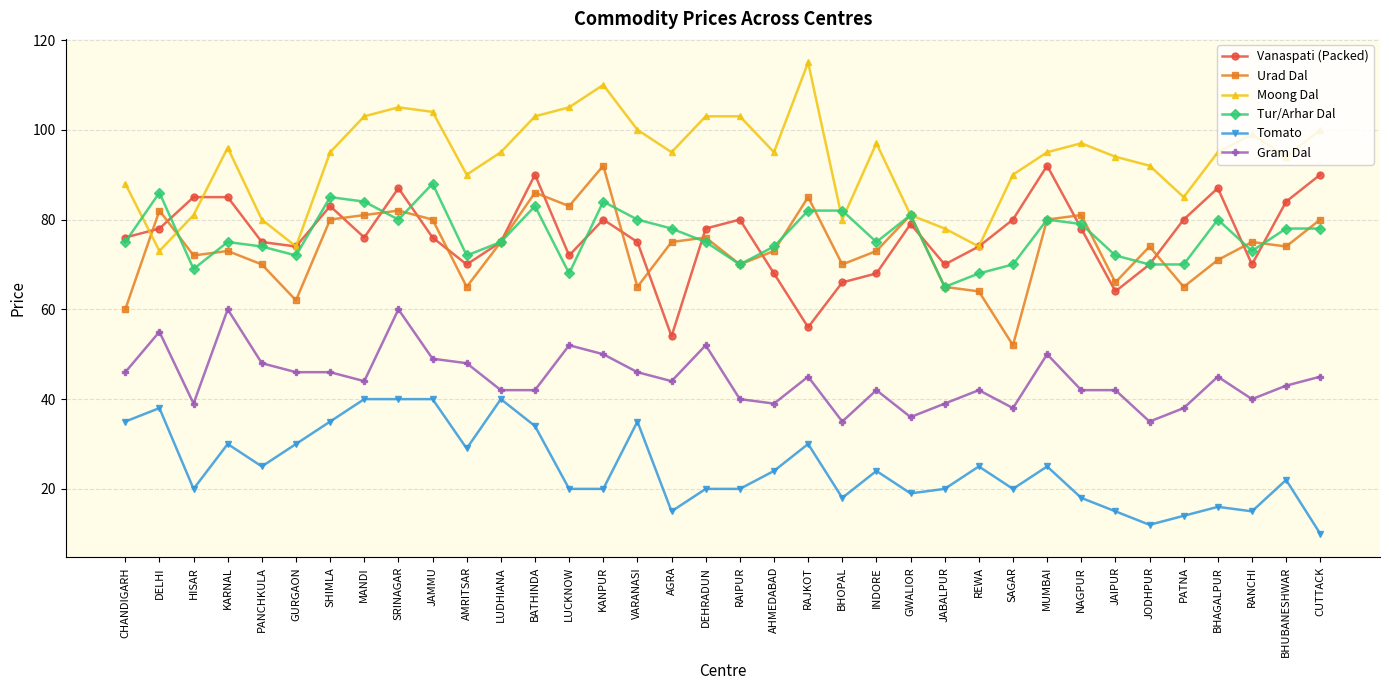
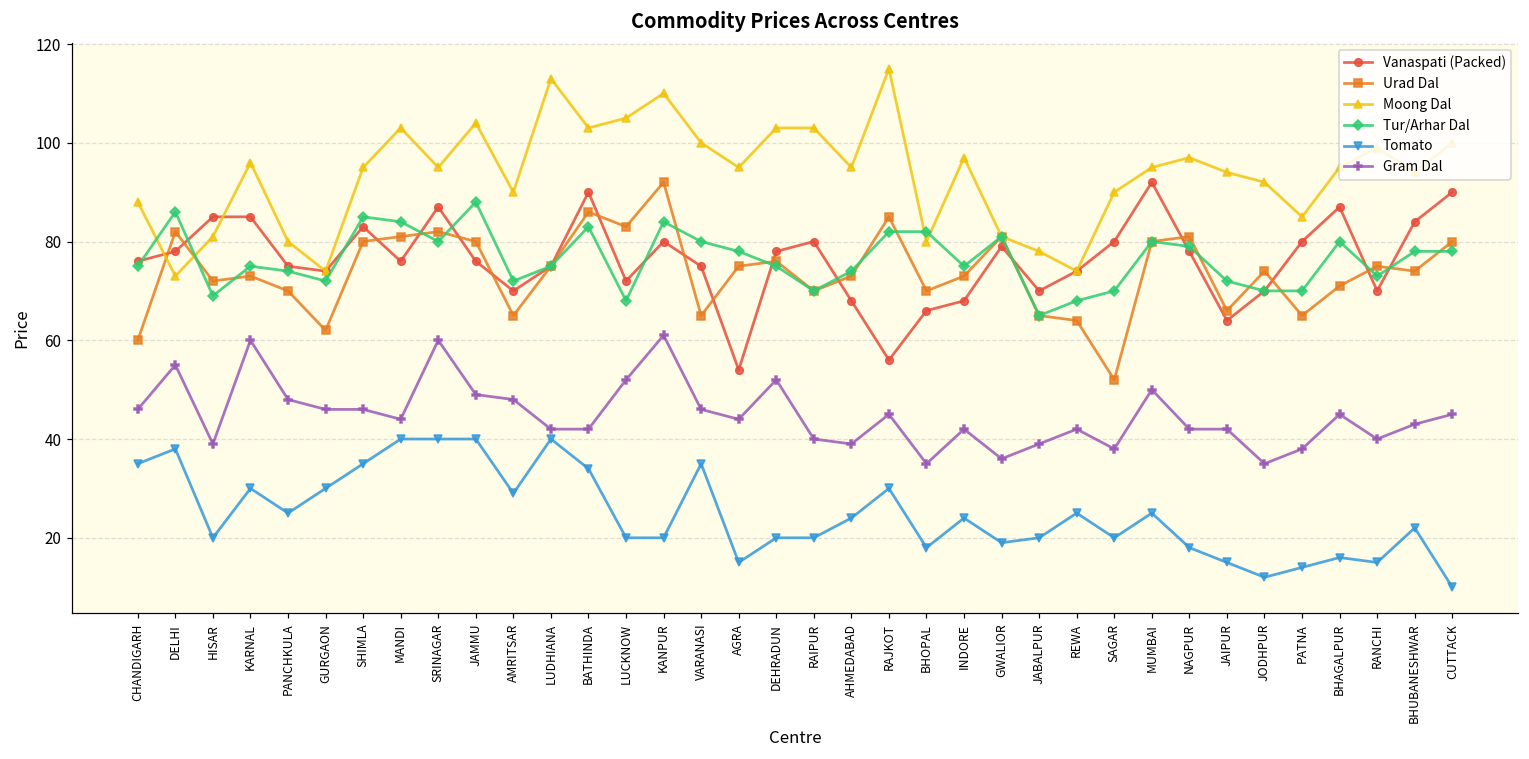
  {
    "Moong Dal": {
      "CHANDIGARH": 88,
      "DELHI": 73,
      "HISAR": 81,
      "KARNAL": 96,
      "PANCHKULA": 80,
      "SHIMLA": 95,
      "MANDI": 103,
-     "SRINAGAR": 105,
+     "SRINAGAR": 95,
      "JAMMU": 104,
      "AMRITSAR": 90,
-     "LUDHIANA": 95,
+     "LUDHIANA": 113,
      "BATHINDA": 103,
      "LUCKNOW": 105,
      "KANPUR": 110,
      "VARANASI": 100,
      "AGRA": 95,
      "DEHRADUN": 103,
      "RAIPUR": 103,
      "AHMEDABAD": 95,
      "RAJKOT": 115,
      "BHOPAL": 80,
      "INDORE": 97,
      "JABALPUR": 78,
      "SAGAR": 90,
      "MUMBAI": 95,
      "NAGPUR": 97,
      "JAIPUR": 94,
      "JODHPUR": 92,
      "PATNA": 85
    },
    "Tur/Arhar Dal": {
      "CHANDIGARH": 75,
      "DELHI": 86,
      "HISAR": 69,
      "KARNAL": 75,
      "PANCHKULA": 74,
      "GURGAON": 72,
      "SHIMLA": 85,
      "MANDI": 84,
      "SRINAGAR": 80,
      "JAMMU": 88,
      "AMRITSAR": 72,
      "BATHINDA": 83,
      "LUCKNOW": 68,
      "KANPUR": 84,
      "VARANASI": 80,
      "AGRA": 78,
      "DEHRADUN": 75,
      "AHMEDABAD": 74,
      "RAJKOT": 82,
      "BHOPAL": 82,
      "INDORE": 75,
      "REWA": 68,
      "SAGAR": 70,
      "NAGPUR": 79,
      "JAIPUR": 72,
      "PATNA": 70,
      "BHAGALPUR": 80,
      "RANCHI": 73,
      "BHUBANESHWAR": 78,
      "CUTTACK": 78
    },
    "Tomato": {
      "CHANDIGARH": 35,
      "DELHI": 38,
      "HISAR": 20,
      "KARNAL": 30,
      "PANCHKULA": 25,
      "GURGAON": 30,
      "SHIMLA": 35,
      "MANDI": 40,
      "SRINAGAR": 40,
      "JAMMU": 40,
      "AMRITSAR": 29,
      "LUDHIANA": 40,
      "BATHINDA": 34,
      "LUCKNOW": 20,
      "KANPUR": 20,
      "VARANASI": 35,
      "AGRA": 15,
      "DEHRADUN": 20,
      "RAIPUR": 20,
      "AHMEDABAD": 24,
      "RAJKOT": 30,
      "BHOPAL": 18,
      "INDORE": 24,
      "GWALIOR": 19,
      "JABALPUR": 20,
      "REWA": 25,
      "SAGAR": 20,
      "MUMBAI": 25,
      "NAGPUR": 18,
      "JAIPUR": 15,
      "JODHPUR": 12,
      "PATNA": 14,
      "BHAGALPUR": 16,
      "RANCHI": 15,
      "BHUBANESHWAR": 22,
      "CUTTACK": 10
    },
    "Gram Dal": {
      "CHANDIGARH": 46,
      "DELHI": 55,
      "HISAR": 39,
      "KARNAL": 60,
      "PANCHKULA": 48,
      "GURGAON": 46,
      "SHIMLA": 46,
      "MANDI": 44,
      "SRINAGAR": 60,
      "JAMMU": 49,
      "AMRITSAR": 48,
      "LUDHIANA": 42,
      "BATHINDA": 42,
      "LUCKNOW": 52,
-     "KANPUR": 50,
+     "KANPUR": 61,
      "VARANASI": 46,
      "AGRA": 44,
      "DEHRADUN": 52,
      "RAIPUR": 40,
      "AHMEDABAD": 39,
      "RAJKOT": 45,
      "BHOPAL": 35,
      "INDORE": 42,
      "GWALIOR": 36,
      "JABALPUR": 39,
      "REWA": 42,
      "SAGAR": 38,
      "MUMBAI": 50,
      "NAGPUR": 42,
      "JAIPUR": 42,
      "JODHPUR": 35,
      "PATNA": 38,
      "BHAGALPUR": 45,
      "RANCHI": 40,
      "BHUBANESHWAR": 43,
      "CUTTACK": 45
    }
  }
